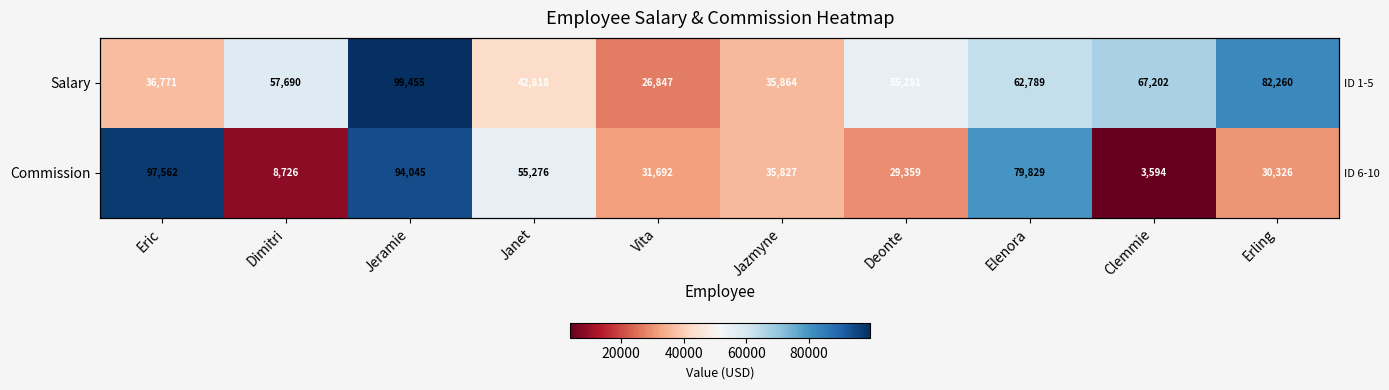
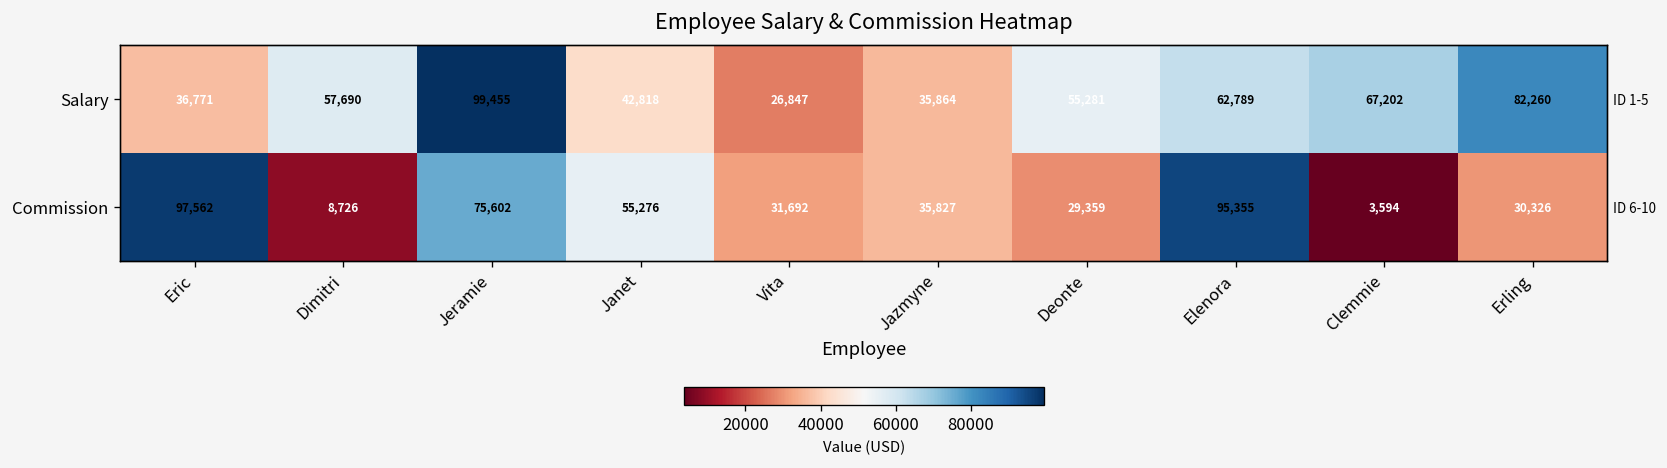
  {
    "Salary": {
      "Eric": "36,771",
      "Dimitri": "57,690",
      "Jeramie": "99,455",
      "Janet": "42,818",
      "Vita": "26,847",
      "Jazmyne": "35,864",
      "Elenora": "62,789",
      "Clemmie": "67,202",
      "Erling": "82,260"
    },
    "Commission": {
      "Eric": "97,562",
      "Dimitri": "8,726",
-     "Jeramie": "94,045",
+     "Jeramie": "75,602",
      "Janet": "55,276",
      "Vita": "31,692",
      "Jazmyne": "35,827",
      "Deonte": "29,359",
-     "Elenora": "79,829",
+     "Elenora": "95,355",
      "Clemmie": "3,594",
      "Erling": "30,326"
    }
  }
